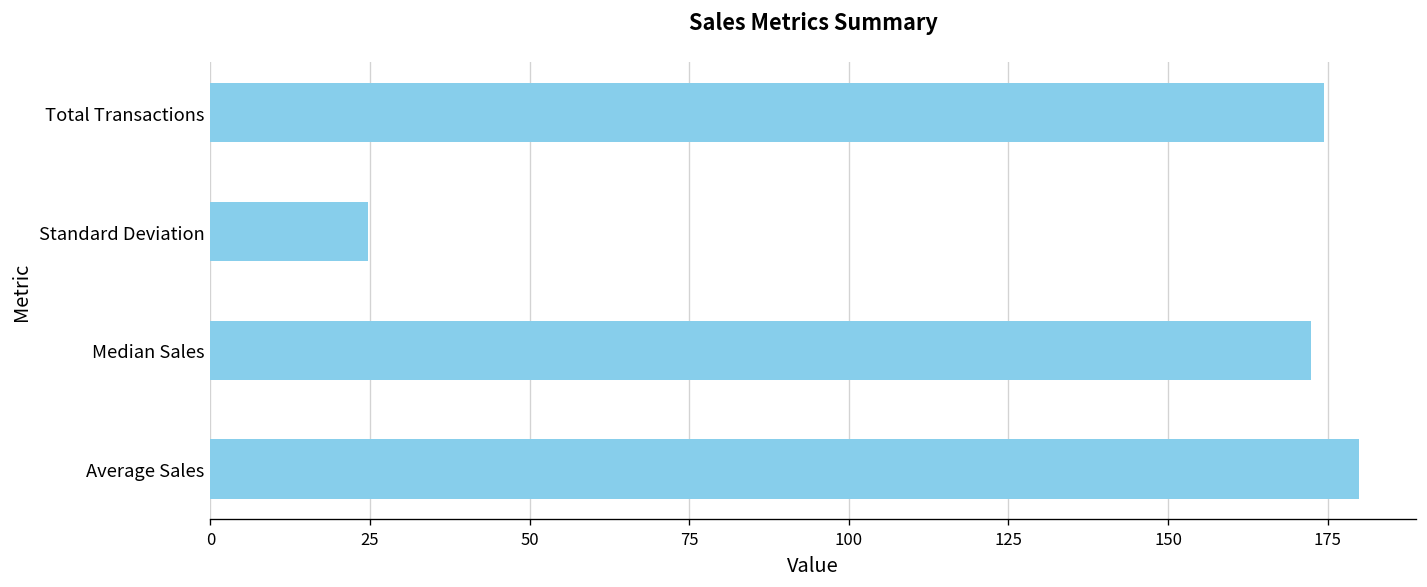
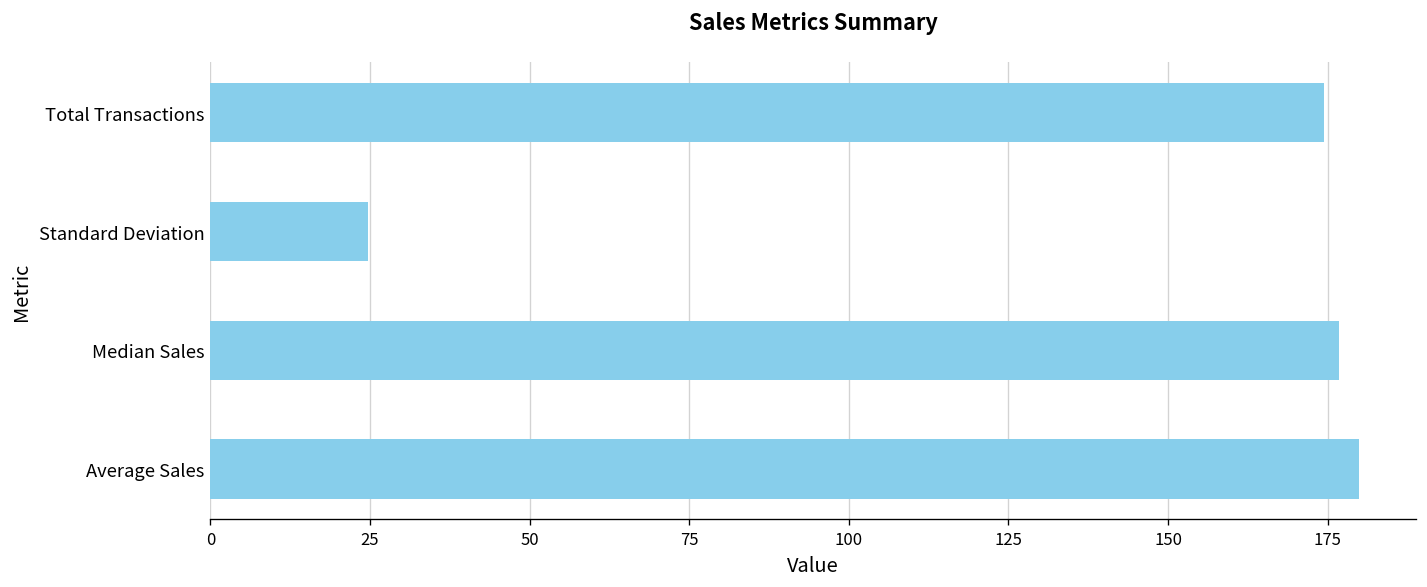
  {
    "Total Transactions": 174,
    "Standard Deviation": 25,
-   "Median Sales": 172,
+   "Median Sales": 177,
    "Average Sales": 180
  }
